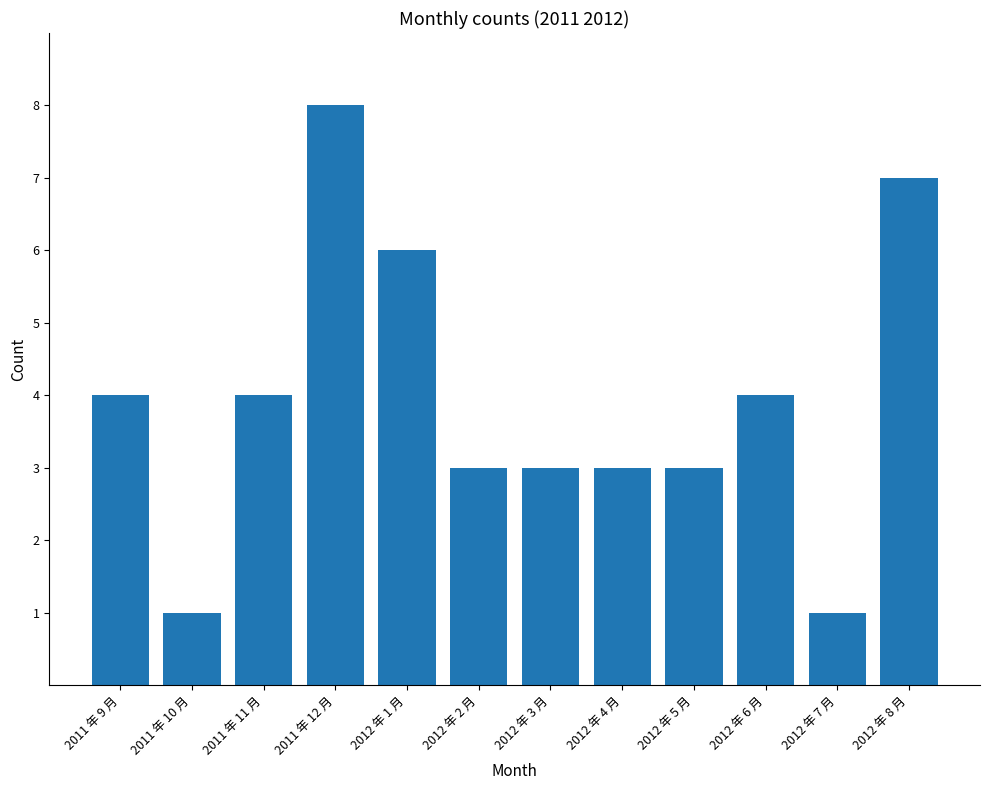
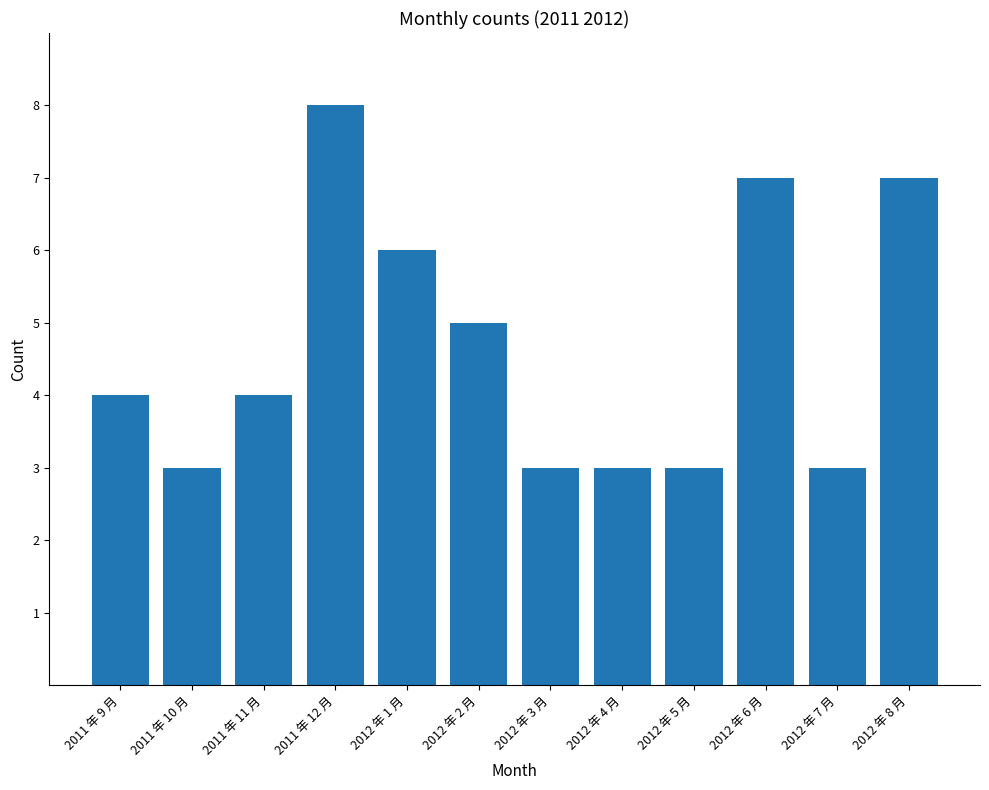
  {
    "2011 年 9 月": 4,
-   "2011 年 10 月": 1,
+   "2011 年 10 月": 3,
    "2011 年 11 月": 4,
    "2011 年 12 月": 8,
    "2012 年 1 月": 6,
-   "2012 年 2 月": 3,
+   "2012 年 2 月": 5,
    "2012 年 3 月": 3,
    "2012 年 4 月": 3,
    "2012 年 5 月": 3,
-   "2012 年 6 月": 4,
-   "2012 年 7 月": 1,
+   "2012 年 6 月": 7,
+   "2012 年 7 月": 3,
    "2012 年 8 月": 7
  }
